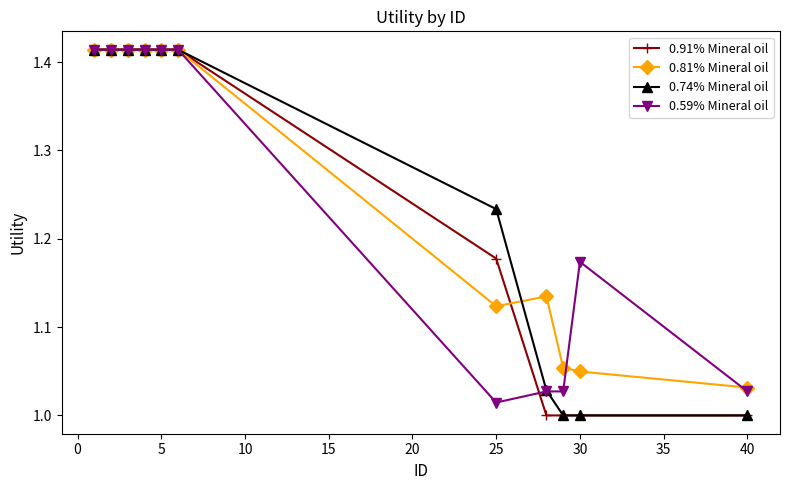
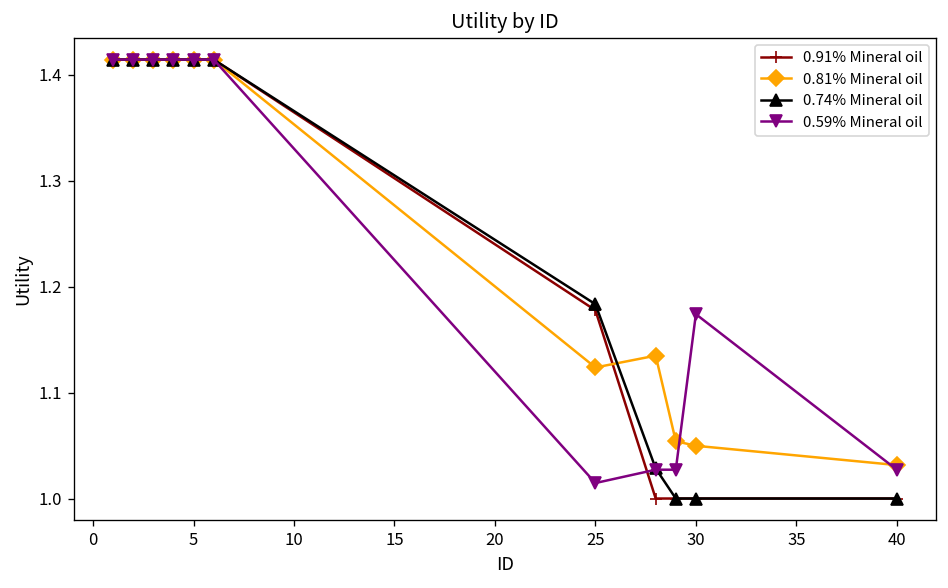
  {
    "0.91% Mineral oil": {
      "25": 1.18
    },
    "0.81% Mineral oil": {
      "25": 1.12,
      "30": 1.05,
      "40": 1.03
    },
    "0.74% Mineral oil": {
-     "25": 1.23
+     "25": 1.18
    },
    "0.59% Mineral oil": {
      "25": 1.01,
      "30": 1.17,
      "40": 1.03
    }
  }
